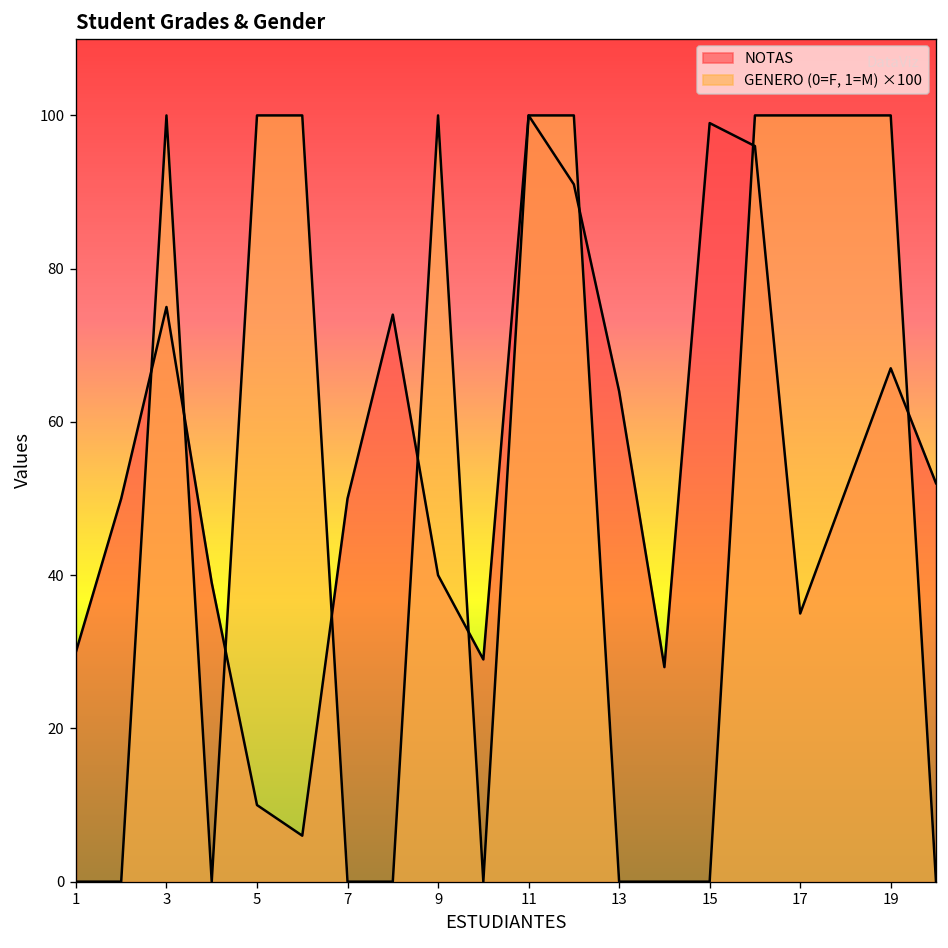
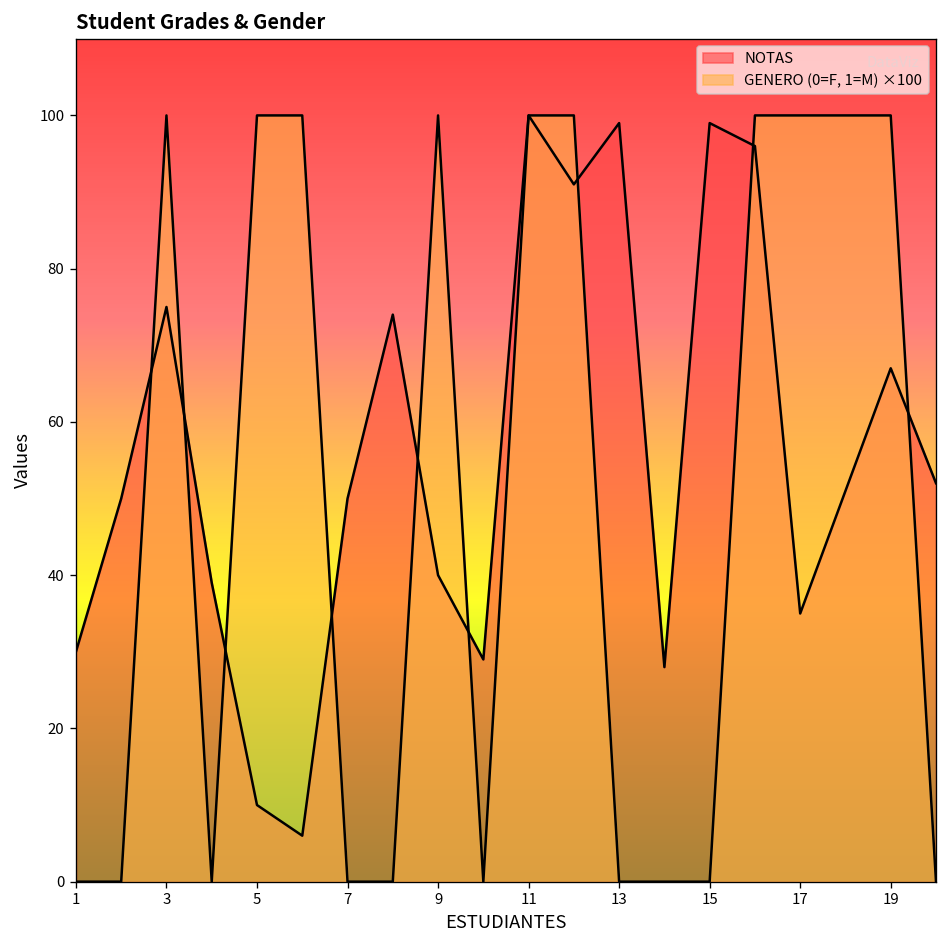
  {
    "NOTAS": {
      "1": 30,
      "3": 75,
      "5": 10,
      "7": 50,
      "9": 40,
-     "13": 64,
+     "13": 99,
      "15": 99,
      "17": 35,
      "19": 67
    },
    "GENERO (0=F, 1=M) ×100": {
      "1": 0,
      "3": 100,
      "5": 100,
      "7": 0,
      "9": 100,
      "13": 0,
      "15": 0,
      "17": 100,
      "19": 100
    }
  }
